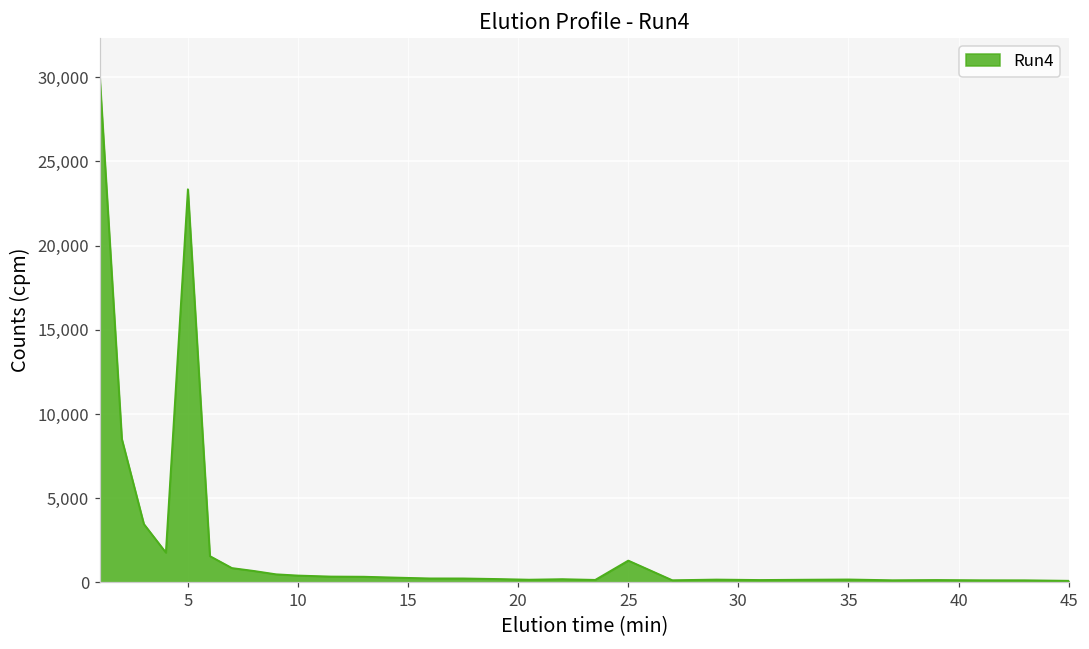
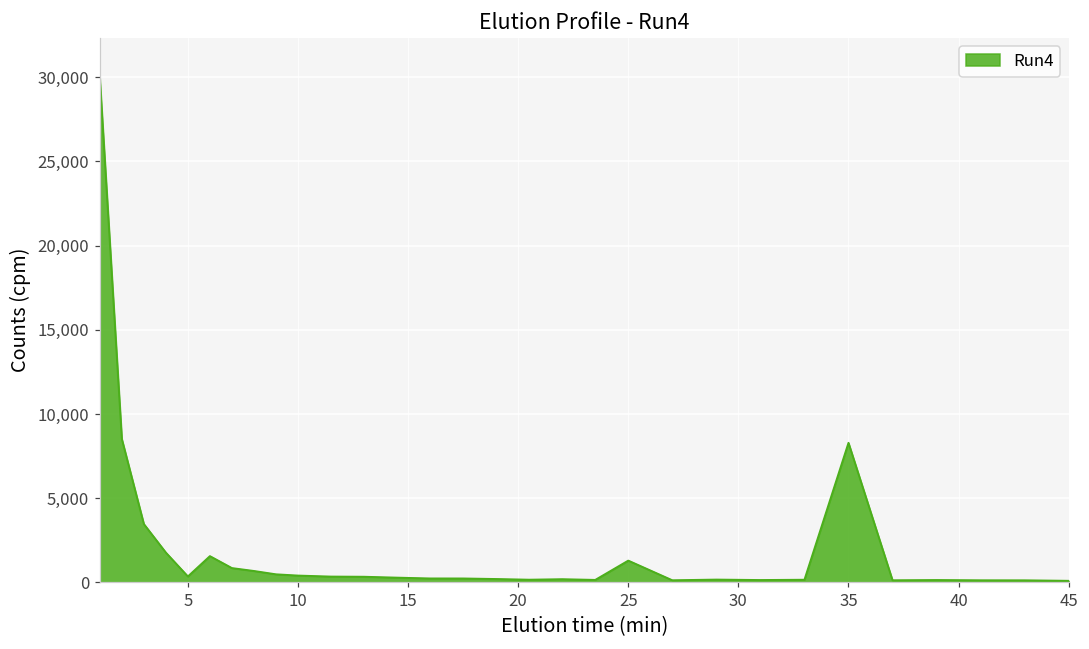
  {
-   "5": "23,300",
+   "5": "400",
    "10": "400",
    "25": "1,300",
-   "35": "200",
+   "35": "8,300",
    "45": "100"
  }
